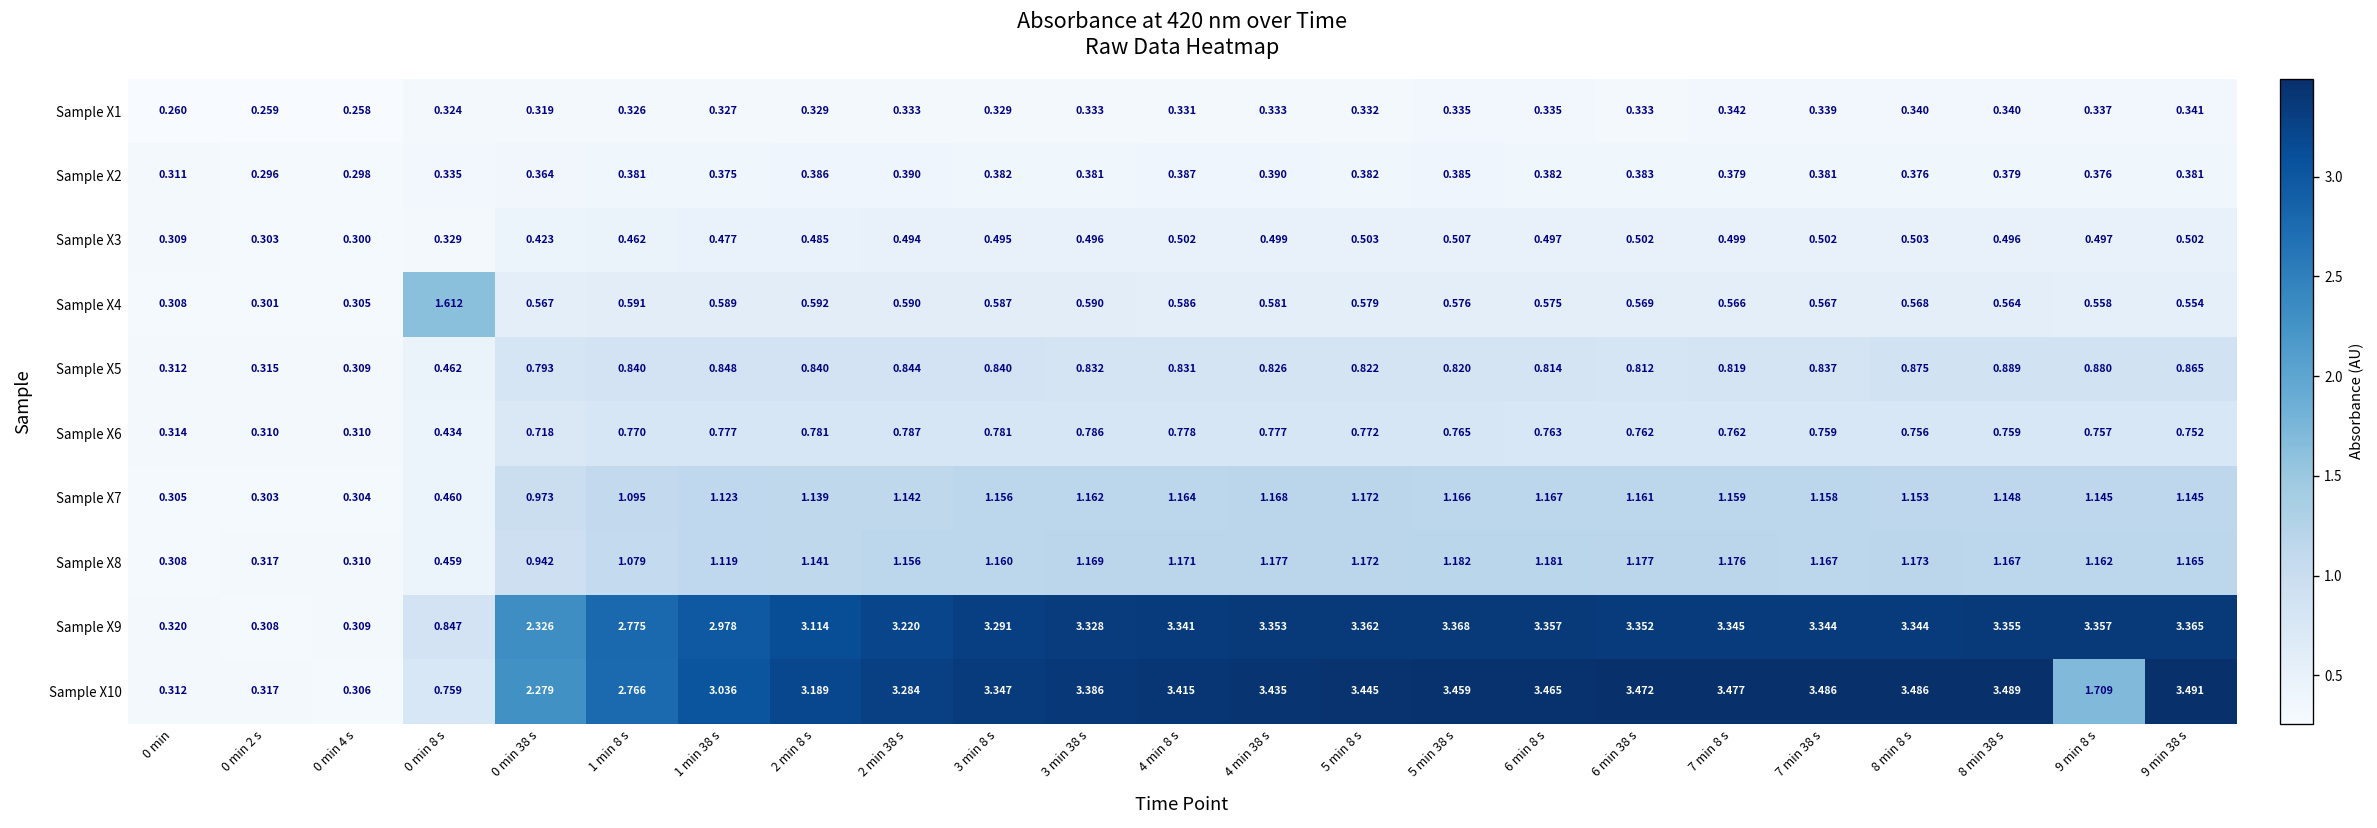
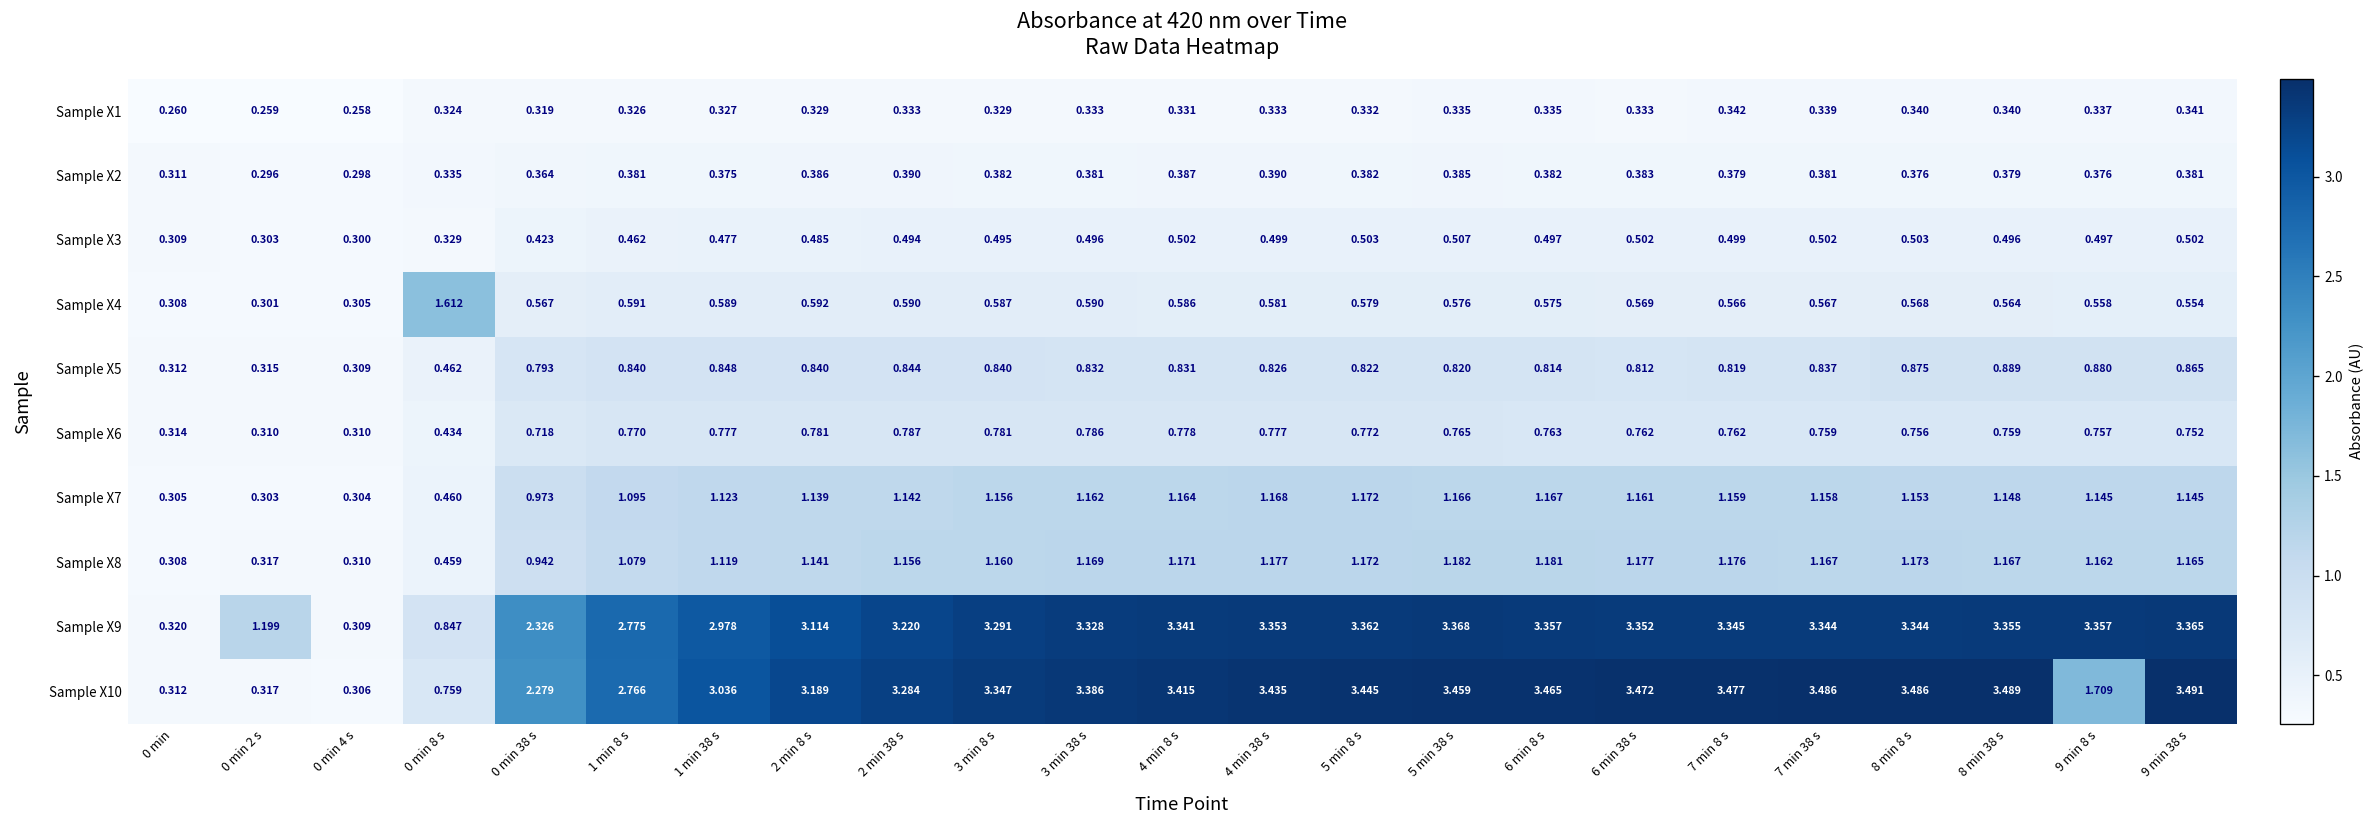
  {
    "Sample X9": {
      "0 min": 0.320,
-     "0 min 2 s": 0.308,
+     "0 min 2 s": 1.199,
      "0 min 4 s": 0.309,
      "0 min 8 s": 0.847,
      "0 min 38 s": 2.326,
      "1 min 8 s": 2.775,
      "1 min 38 s": 2.978,
      "2 min 8 s": 3.114,
      "2 min 38 s": 3.220,
      "3 min 8 s": 3.291,
      "3 min 38 s": 3.328,
      "4 min 8 s": 3.341,
      "4 min 38 s": 3.353,
      "5 min 8 s": 3.362,
      "5 min 38 s": 3.368,
      "6 min 8 s": 3.357,
      "6 min 38 s": 3.352,
      "7 min 8 s": 3.345,
      "7 min 38 s": 3.344,
      "8 min 8 s": 3.344,
      "8 min 38 s": 3.355,
      "9 min 8 s": 3.357,
      "9 min 38 s": 3.365
    }
  }
